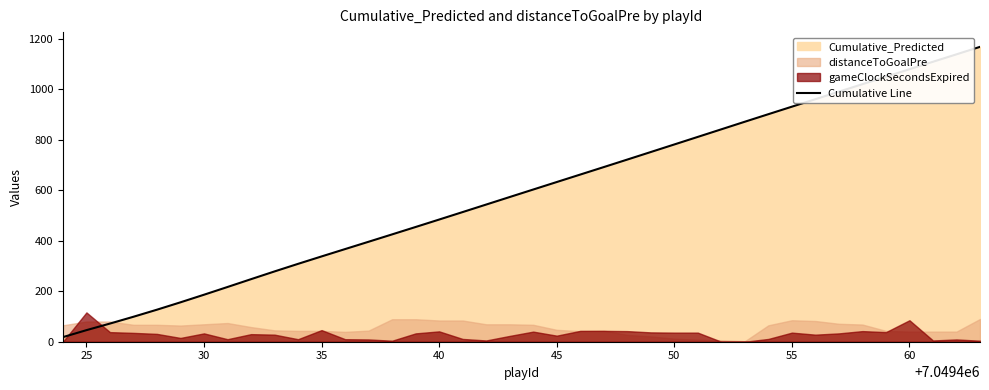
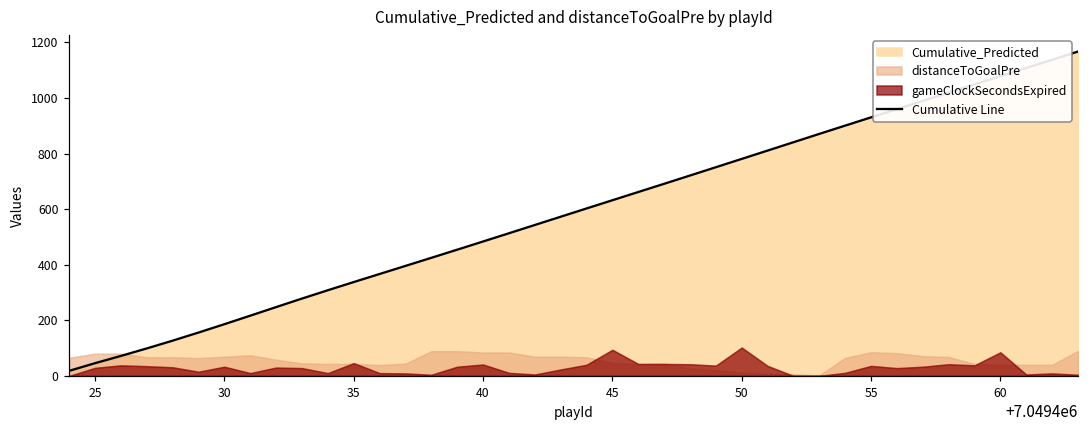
  {
    "gameClockSecondsExpired": {
-     "25": 120,
+     "25": 30,
      "30": 30,
      "40": 40,
-     "45": 20,
-     "50": 40,
+     "45": 90,
+     "50": 100,
      "55": 40,
      "60": 90
    }
  }
